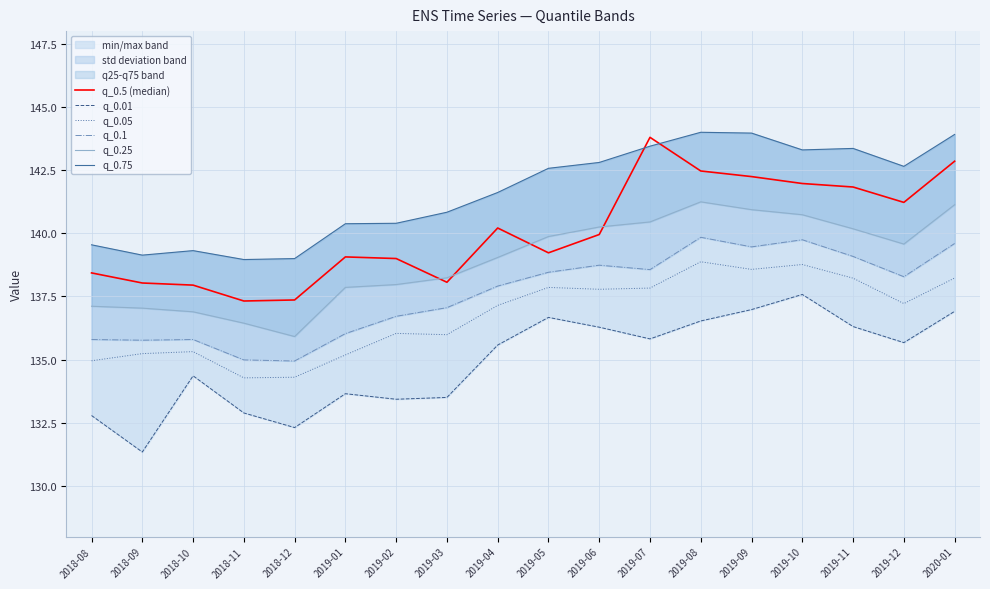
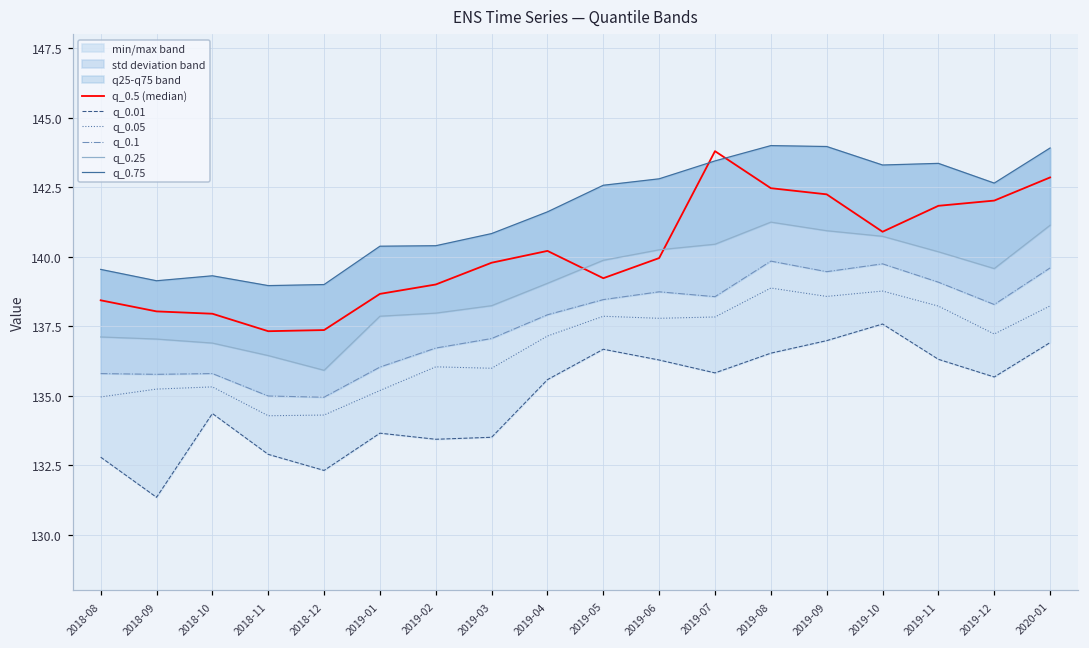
  {
    "q_0.5 (median)": {
      "2018-08": 138.4,
      "2018-09": 138.0,
      "2018-10": 137.9,
      "2018-11": 137.3,
      "2018-12": 137.4,
-     "2019-01": 139.1,
+     "2019-01": 138.7,
      "2019-02": 139.0,
-     "2019-03": 138.1,
+     "2019-03": 139.8,
      "2019-04": 140.2,
      "2019-05": 139.2,
      "2019-06": 140.0,
      "2019-07": 143.8,
      "2019-08": 142.5,
      "2019-09": 142.2,
-     "2019-10": 142.0,
+     "2019-10": 140.9,
      "2019-11": 141.8,
-     "2019-12": 141.2,
+     "2019-12": 142.0,
      "2020-01": 142.9
    }
  }
